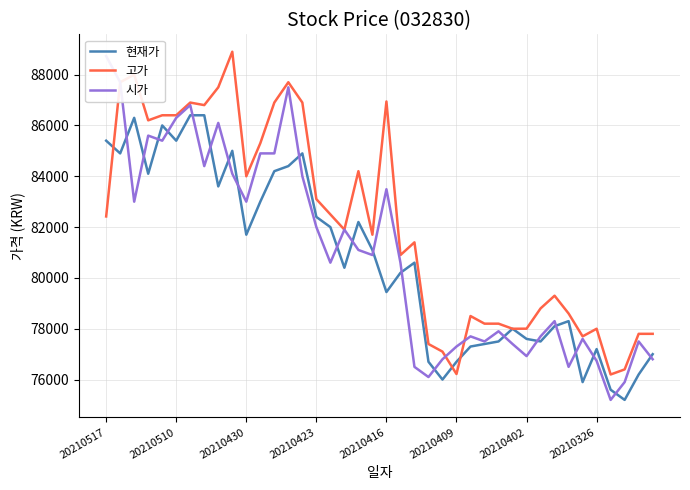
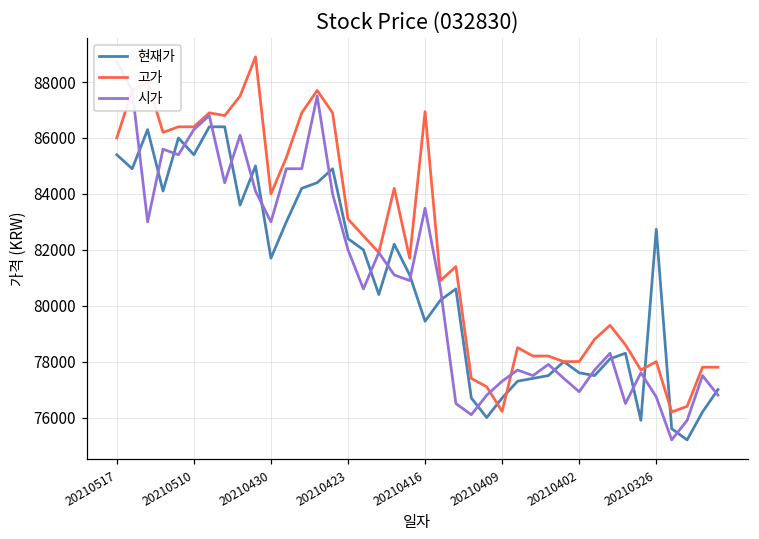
  {
    "현재가": {
      "20210517": 85400,
      "20210510": 85400,
      "20210430": 81700,
      "20210423": 82400,
      "20210416": 79400,
      "20210409": 76700,
      "20210402": 77600,
-     "20210326": 77200
+     "20210326": 82700
    },
    "고가": {
-     "20210517": 82400,
+     "20210517": 86000,
      "20210430": 84000,
      "20210423": 83100,
      "20210416": 86900,
      "20210409": 76200,
      "20210402": 78000,
      "20210326": 78000
    },
    "시가": {
      "20210430": 83000,
      "20210423": 82000,
      "20210416": 83500,
      "20210409": 77300,
      "20210402": 76900,
      "20210326": 76700
    }
  }
